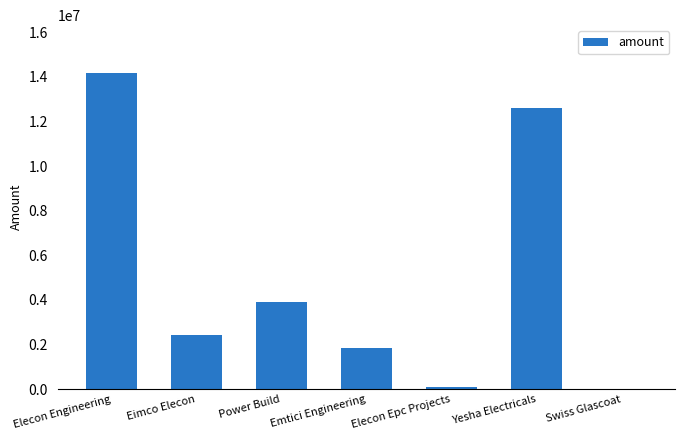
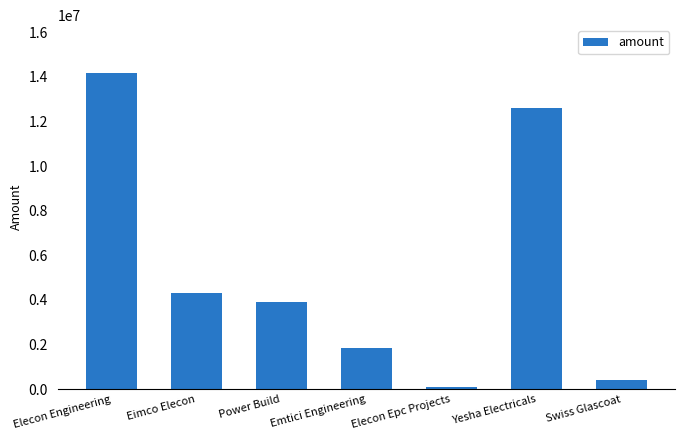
  {
    "Elecon Engineering": 14200000,
-   "Eimco Elecon": 2400000,
+   "Eimco Elecon": 4300000,
    "Power Build": 3900000,
    "Emtici Engineering": 1900000,
    "Yesha Electricals": 12600000,
-   "Swiss Glascoat": 0
+   "Swiss Glascoat": 400000
  }
